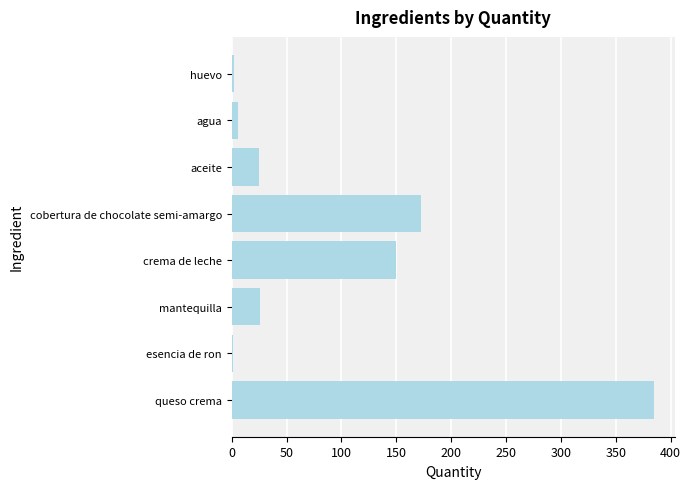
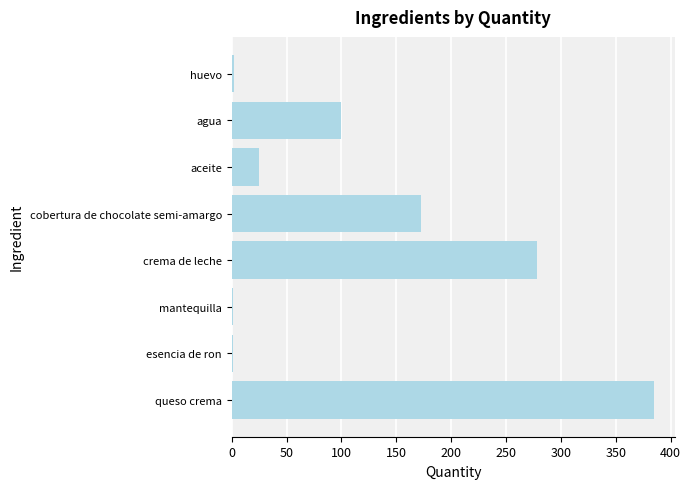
  {
-   "agua": 6,
+   "agua": 100,
    "aceite": 25,
    "cobertura de chocolate semi-amargo": 173,
-   "crema de leche": 150,
-   "mantequilla": 26,
+   "crema de leche": 278,
+   "mantequilla": 1,
    "queso crema": 385
  }
